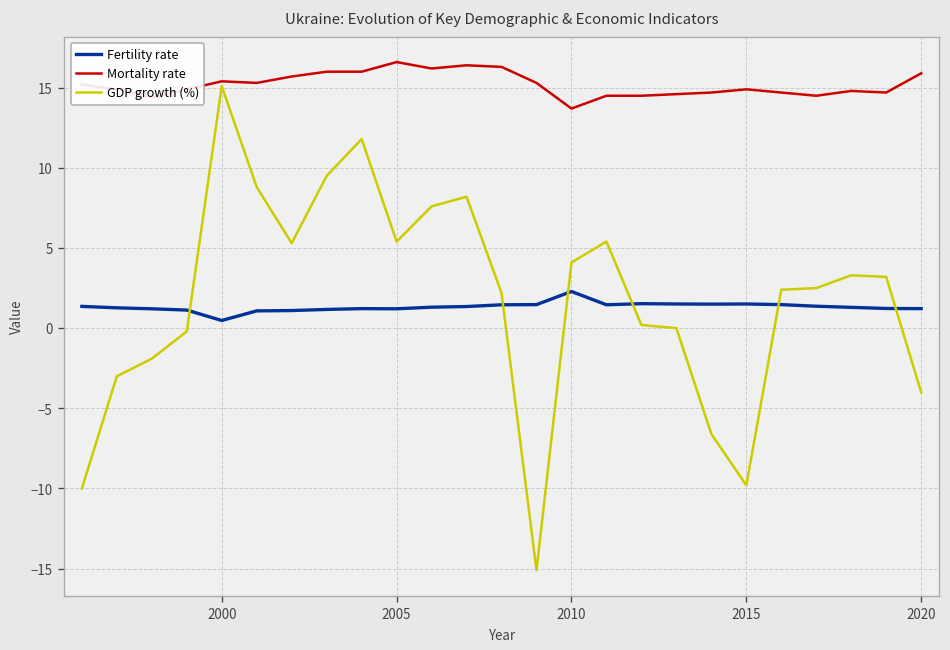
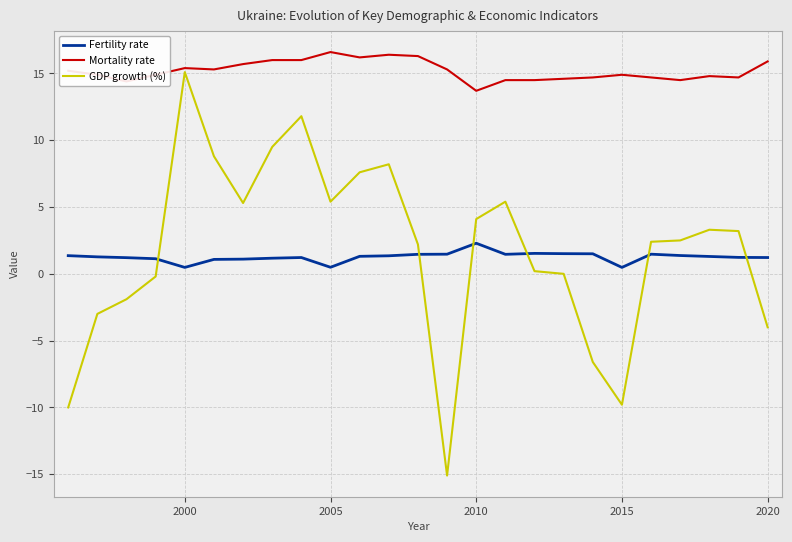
  {
    "Fertility rate": {
      "2000": 0.5,
-     "2005": 1.2,
+     "2005": 0.5,
      "2010": 2.3,
-     "2015": 1.5,
+     "2015": 0.5,
      "2020": 1.2
    },
    "Mortality rate": {
      "2000": 15.4,
      "2005": 16.6,
      "2010": 13.7,
      "2015": 14.9,
      "2020": 15.9
    },
    "GDP growth (%)": {
      "2000": 15.1,
      "2005": 5.4,
      "2010": 4.1,
      "2015": -9.8,
      "2020": -4.0
    }
  }
